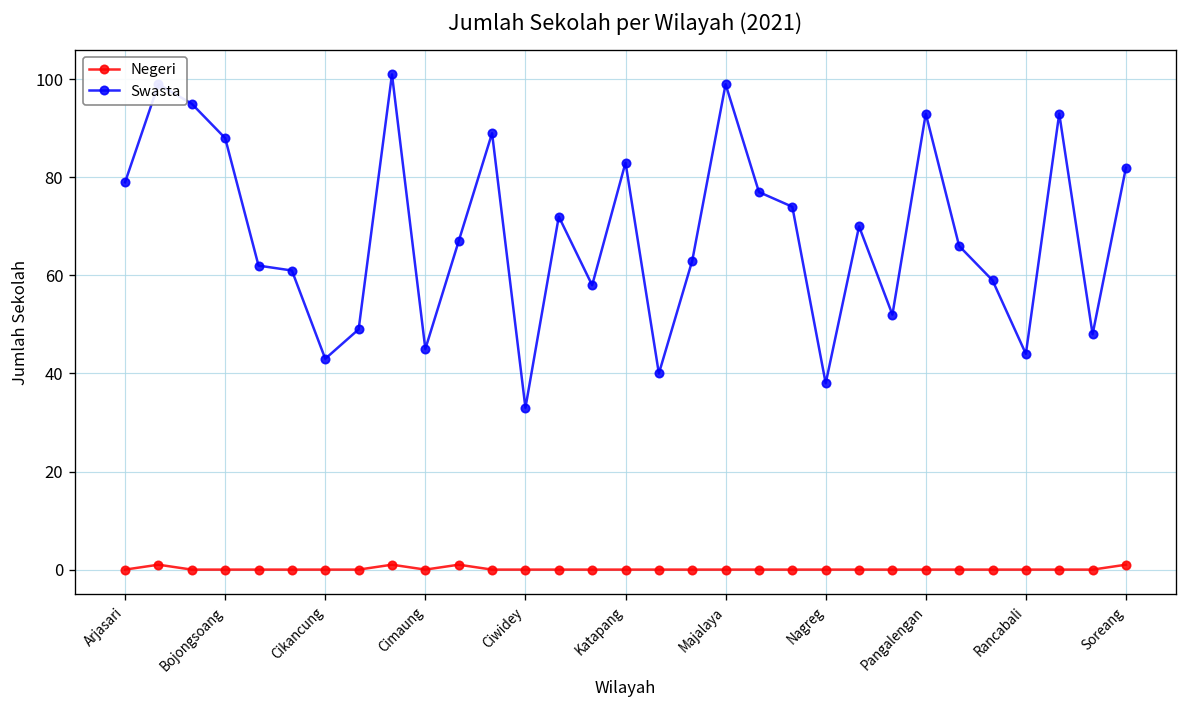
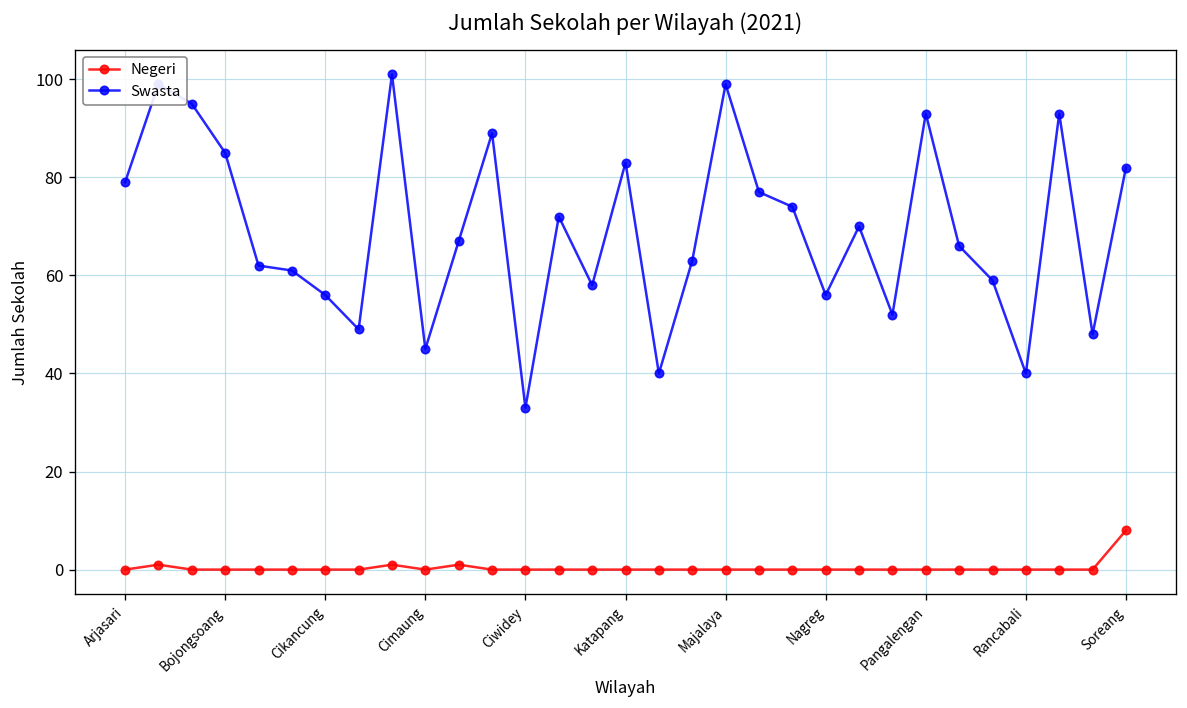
  {
    "Negeri": {
      "Arjasari": 0,
      "Bojongsoang": 0,
      "Cikancung": 0,
      "Cimaung": 0,
      "Ciwidey": 0,
      "Katapang": 0,
      "Majalaya": 0,
      "Nagreg": 0,
      "Pangalengan": 0,
      "Rancabali": 0,
-     "Soreang": 1
+     "Soreang": 8
    },
    "Swasta": {
      "Arjasari": 79,
-     "Bojongsoang": 88,
-     "Cikancung": 43,
+     "Bojongsoang": 85,
+     "Cikancung": 56,
      "Cimaung": 45,
      "Ciwidey": 33,
      "Katapang": 83,
      "Majalaya": 99,
-     "Nagreg": 38,
+     "Nagreg": 56,
      "Pangalengan": 93,
-     "Rancabali": 44,
+     "Rancabali": 40,
      "Soreang": 82
    }
  }
